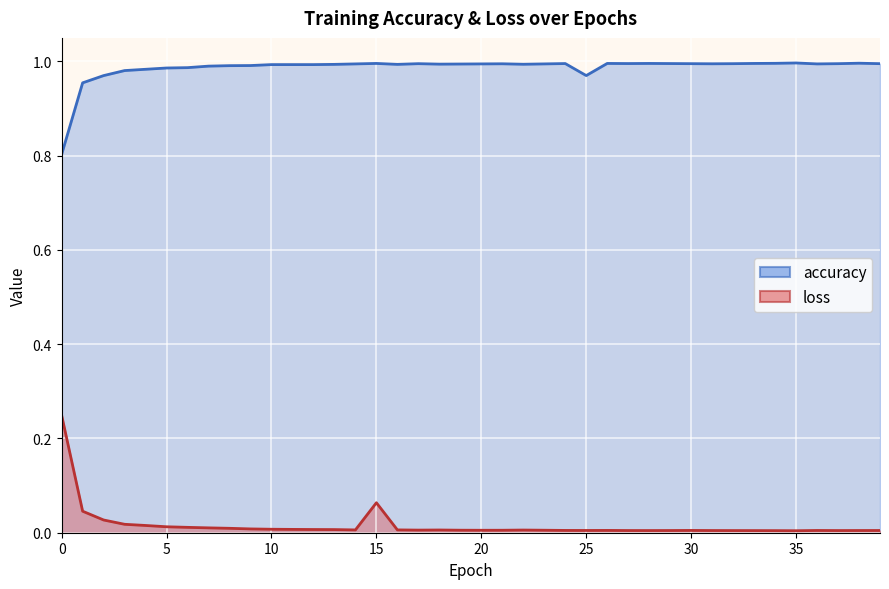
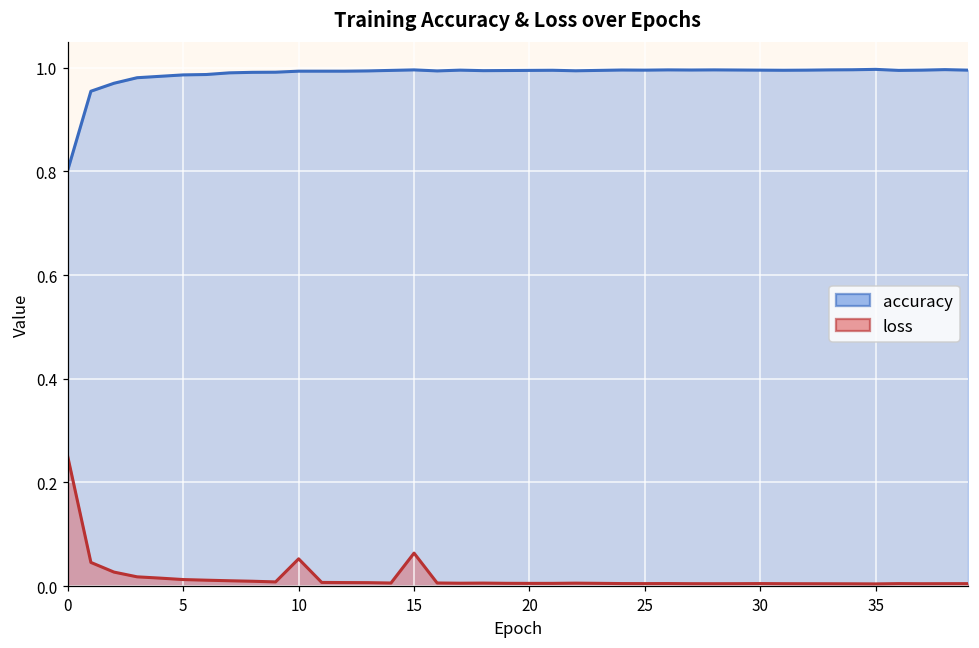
  {
    "accuracy": {
      "0": 0.80,
      "5": 0.99,
      "10": 0.99,
      "15": 1.00,
      "20": 0.99,
-     "25": 0.97,
+     "25": 1.00,
      "30": 1.00,
      "35": 1.00
    },
    "loss": {
      "0": 0.25,
      "5": 0.01,
-     "10": 0.01,
+     "10": 0.05,
      "15": 0.06,
      "20": 0.01,
      "25": 0.00,
      "30": 0.00,
      "35": 0.00
    }
  }
